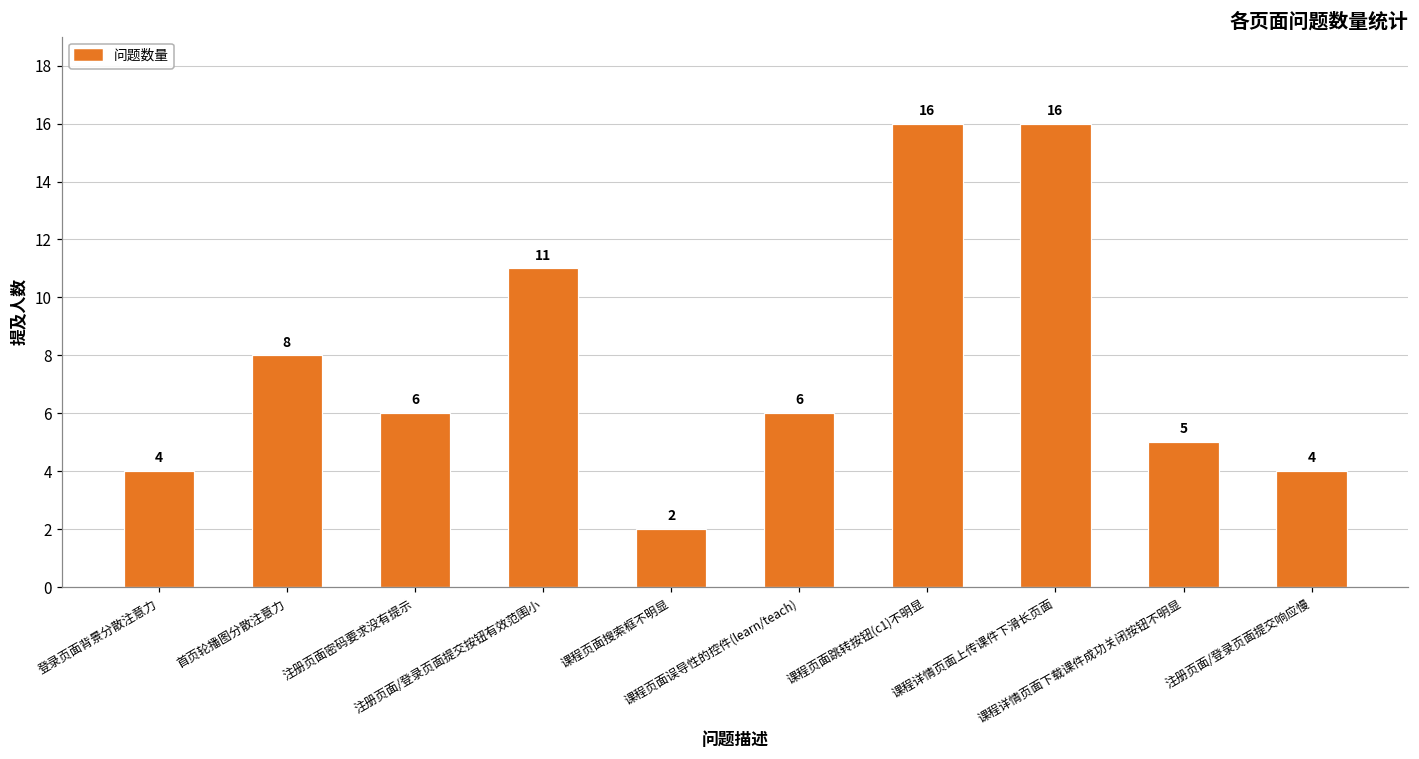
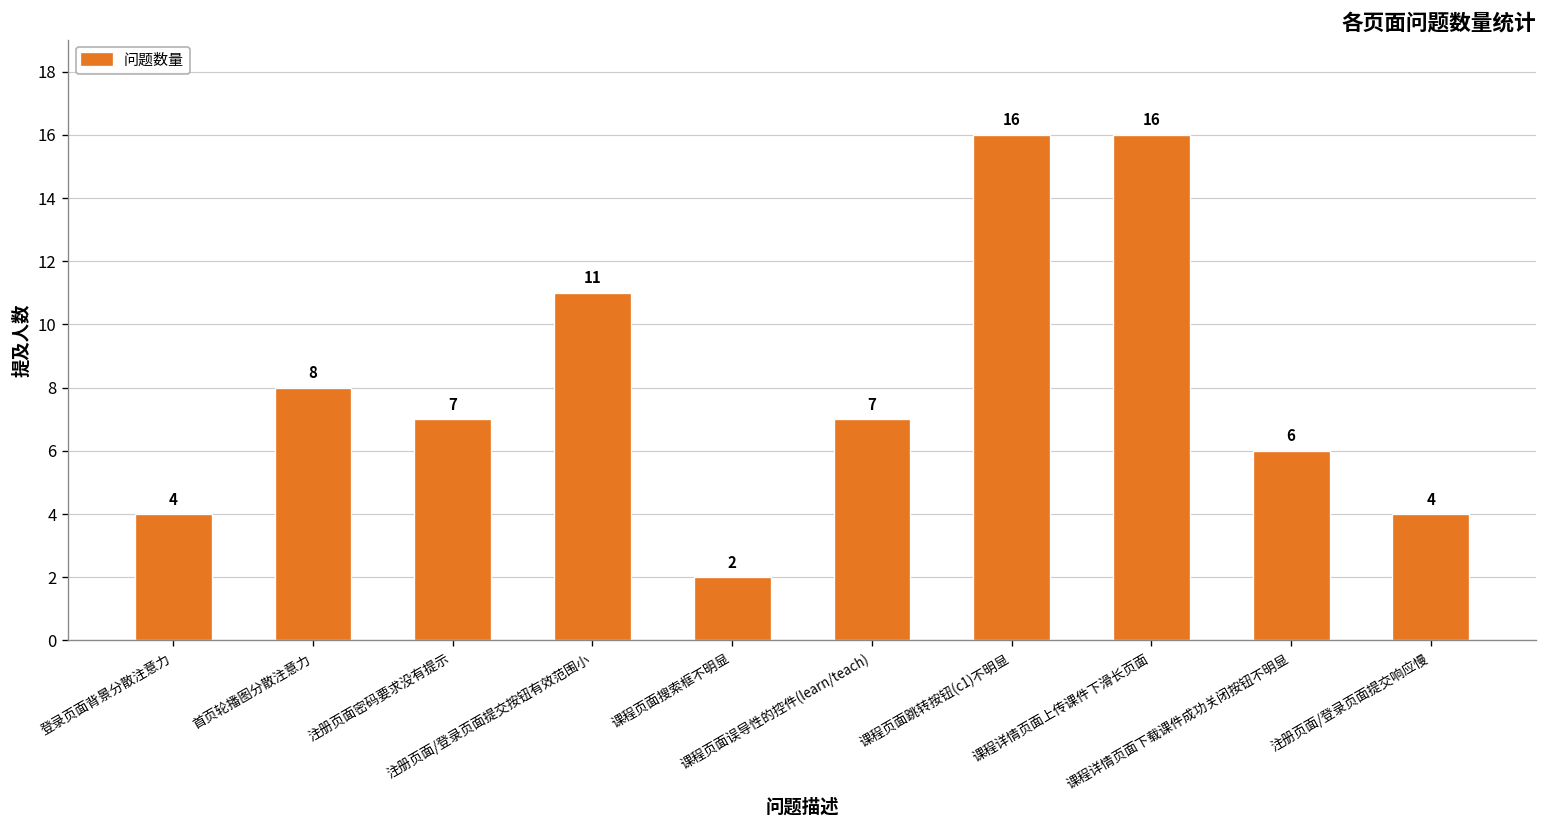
  {
    "登录页面背景分散注意力": 4,
    "首页轮播图分散注意力": 8,
-   "注册页面密码要求没有提示": 6,
+   "注册页面密码要求没有提示": 7,
    "注册页面/登录页面提交按钮有效范围小": 11,
    "课程页面搜索框不明显": 2,
-   "课程页面误导性的控件(learn/teach)": 6,
+   "课程页面误导性的控件(learn/teach)": 7,
    "课程页面跳转按钮(c1)不明显": 16,
    "课程详情页面上传课件下滑长页面": 16,
-   "课程详情页面下载课件成功关闭按钮不明显": 5,
+   "课程详情页面下载课件成功关闭按钮不明显": 6,
    "注册页面/登录页面提交响应慢": 4
  }
